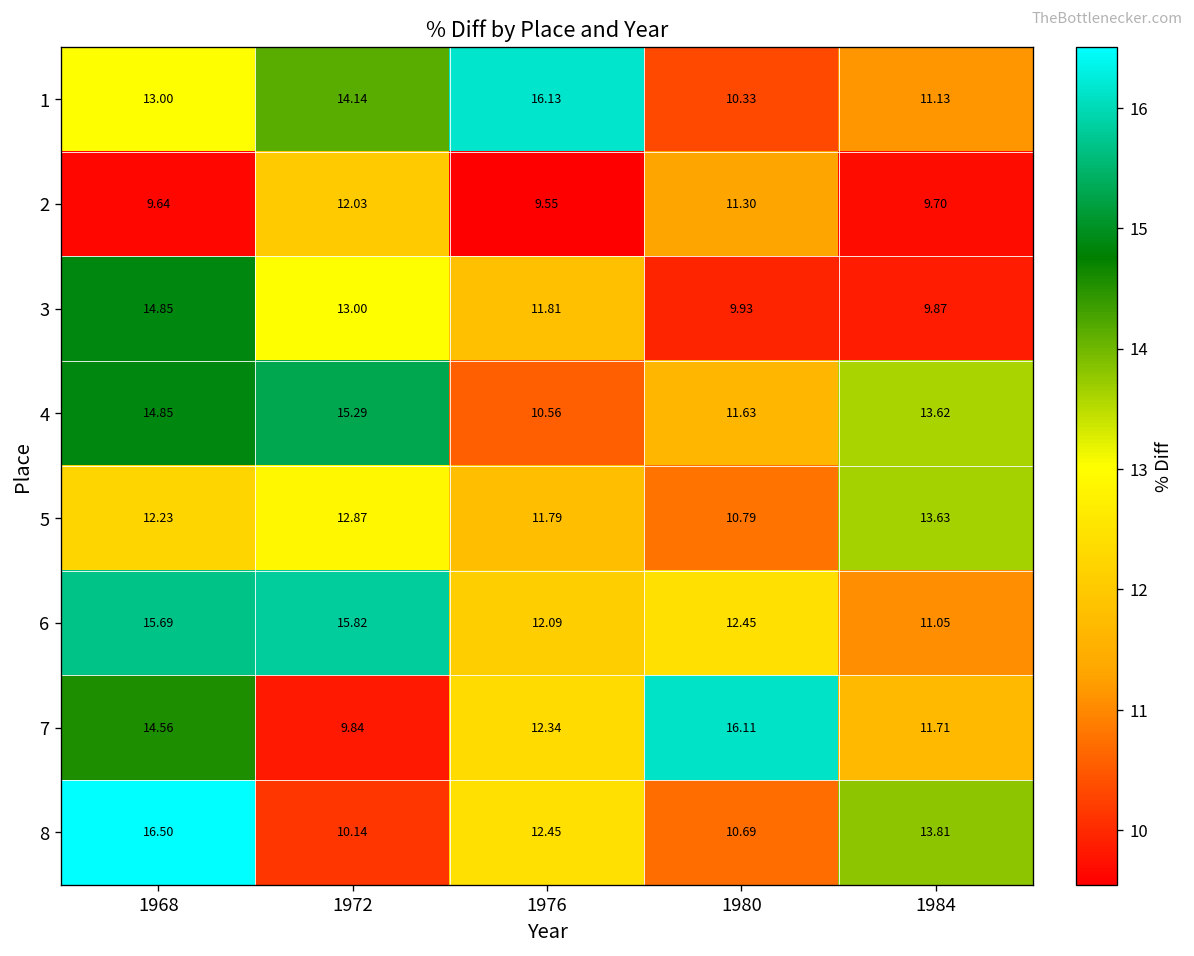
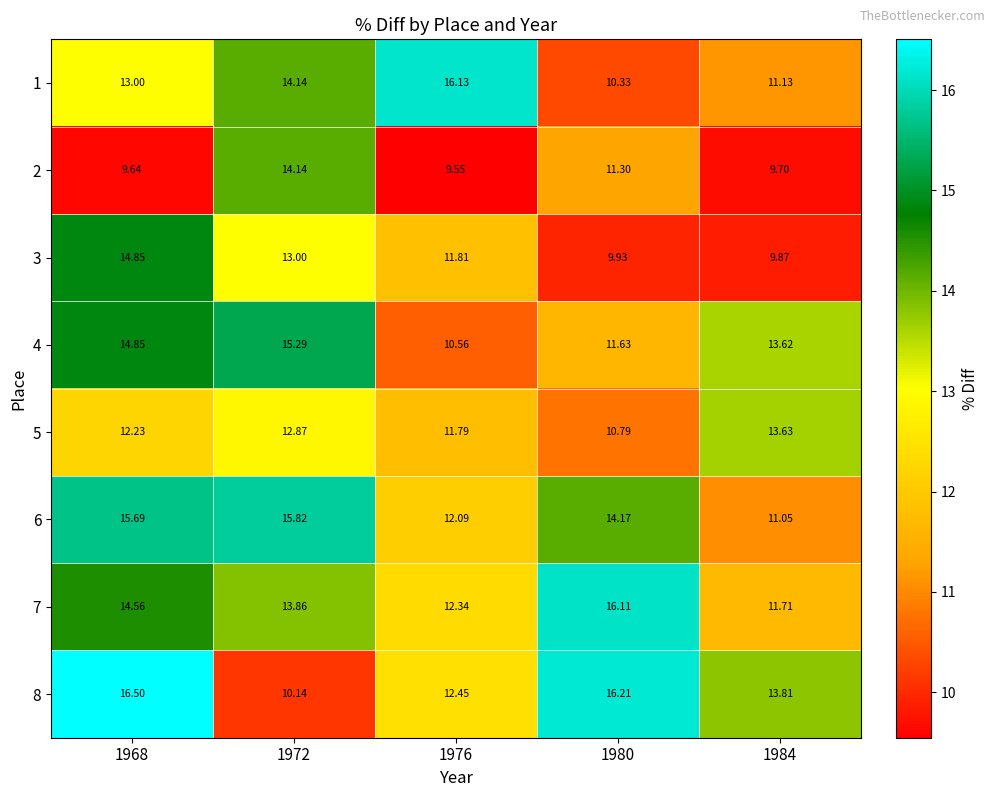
  {
    "1": {
      "1968": 13.00,
      "1972": 14.14,
      "1976": 16.13,
      "1980": 10.33,
      "1984": 11.13
    },
    "2": {
      "1968": 9.64,
-     "1972": 12.03,
+     "1972": 14.14,
      "1976": 9.55,
      "1980": 11.30,
      "1984": 9.70
    },
    "3": {
      "1968": 14.85,
      "1972": 13.00,
      "1976": 11.81,
      "1980": 9.93,
      "1984": 9.87
    },
    "4": {
      "1968": 14.85,
      "1972": 15.29,
      "1976": 10.56,
      "1980": 11.63,
      "1984": 13.62
    },
    "5": {
      "1968": 12.23,
      "1972": 12.87,
      "1976": 11.79,
      "1980": 10.79,
      "1984": 13.63
    },
    "6": {
      "1968": 15.69,
      "1972": 15.82,
      "1976": 12.09,
-     "1980": 12.45,
+     "1980": 14.17,
      "1984": 11.05
    },
    "7": {
      "1968": 14.56,
-     "1972": 9.84,
+     "1972": 13.86,
      "1976": 12.34,
      "1980": 16.11,
      "1984": 11.71
    },
    "8": {
      "1968": 16.50,
      "1972": 10.14,
      "1976": 12.45,
-     "1980": 10.69,
+     "1980": 16.21,
      "1984": 13.81
    }
  }
